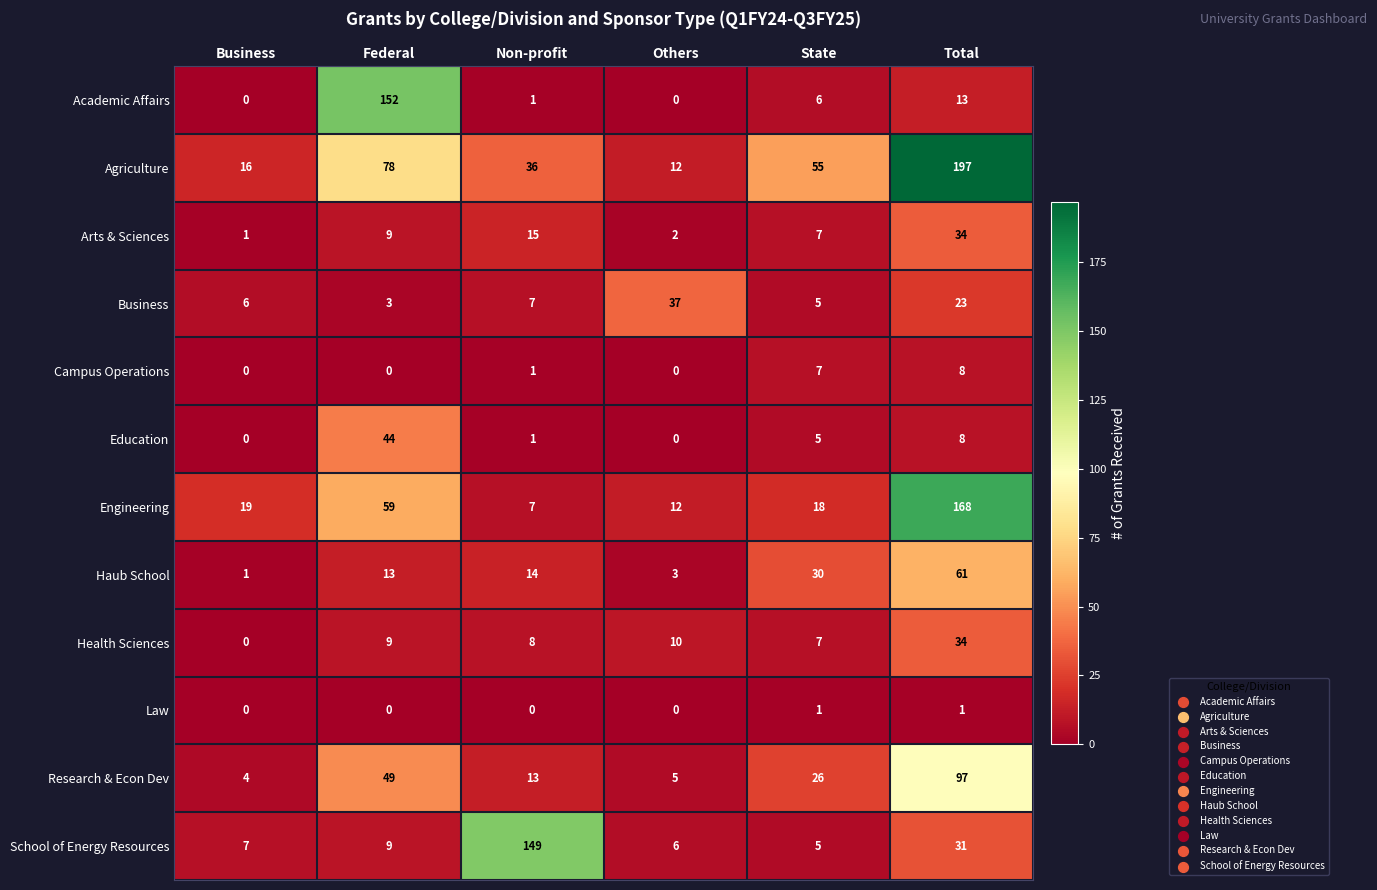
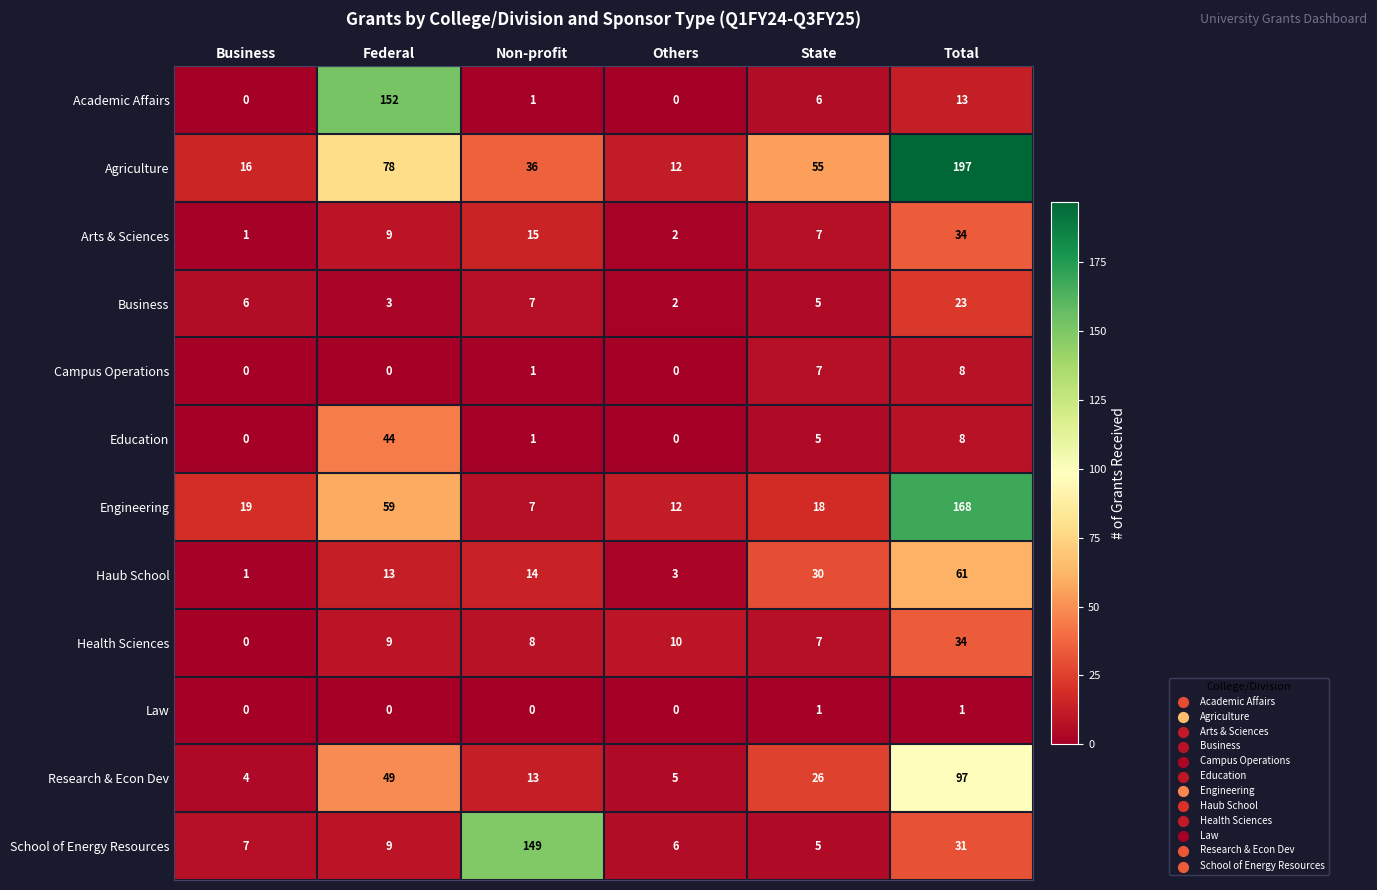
  {
    "Academic Affairs": {
      "Business": 0,
      "Federal": 152,
      "Non-profit": 1,
      "Others": 0,
      "State": 6,
      "Total": 13
    },
    "Agriculture": {
      "Business": 16,
      "Federal": 78,
      "Non-profit": 36,
      "Others": 12,
      "State": 55,
      "Total": 197
    },
    "Arts & Sciences": {
      "Business": 1,
      "Federal": 9,
      "Non-profit": 15,
      "Others": 2,
      "State": 7,
      "Total": 34
    },
    "Business": {
      "Business": 6,
      "Federal": 3,
      "Non-profit": 7,
-     "Others": 37,
+     "Others": 2,
      "State": 5,
      "Total": 23
    },
    "Campus Operations": {
      "Business": 0,
      "Federal": 0,
      "Non-profit": 1,
      "Others": 0,
      "State": 7,
      "Total": 8
    },
    "Education": {
      "Business": 0,
      "Federal": 44,
      "Non-profit": 1,
      "Others": 0,
      "State": 5,
      "Total": 8
    },
    "Engineering": {
      "Business": 19,
      "Federal": 59,
      "Non-profit": 7,
      "Others": 12,
      "State": 18,
      "Total": 168
    },
    "Haub School": {
      "Business": 1,
      "Federal": 13,
      "Non-profit": 14,
      "Others": 3,
      "State": 30,
      "Total": 61
    },
    "Health Sciences": {
      "Business": 0,
      "Federal": 9,
      "Non-profit": 8,
      "Others": 10,
      "State": 7,
      "Total": 34
    },
    "Law": {
      "Business": 0,
      "Federal": 0,
      "Non-profit": 0,
      "Others": 0,
      "State": 1,
      "Total": 1
    },
    "Research & Econ Dev": {
      "Business": 4,
      "Federal": 49,
      "Non-profit": 13,
      "Others": 5,
      "State": 26,
      "Total": 97
    },
    "School of Energy Resources": {
      "Business": 7,
      "Federal": 9,
      "Non-profit": 149,
      "Others": 6,
      "State": 5,
      "Total": 31
    }
  }
